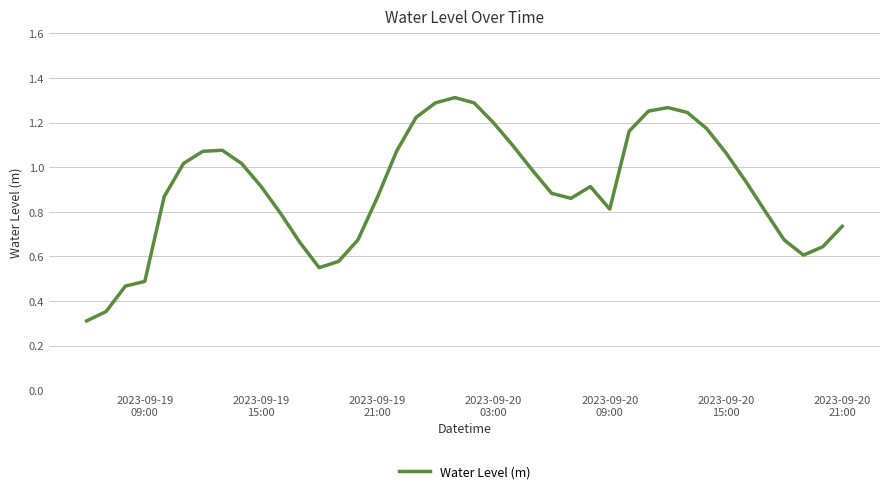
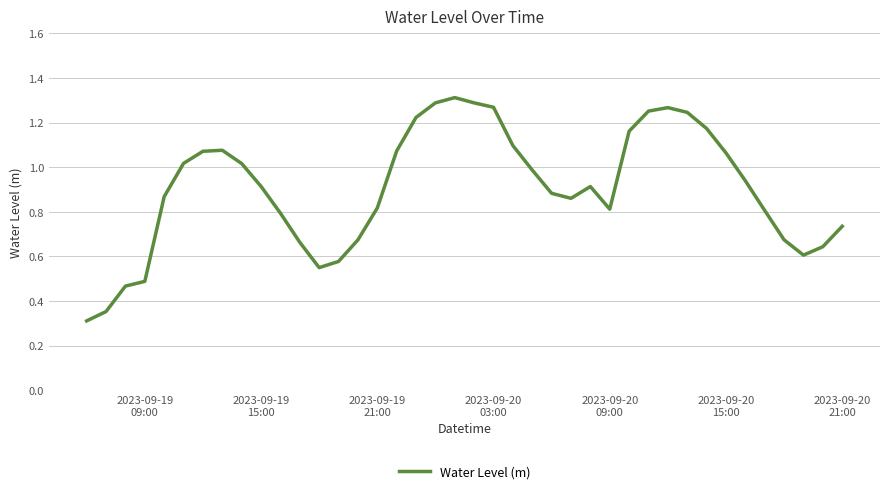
  {
    "2023-09-19 09:00": 0.49,
    "2023-09-19 15:00": 0.91,
-   "2023-09-19 21:00": 0.86,
-   "2023-09-20 03:00": 1.20,
+   "2023-09-19 21:00": 0.82,
+   "2023-09-20 03:00": 1.27,
    "2023-09-20 09:00": 0.81,
    "2023-09-20 15:00": 1.06,
    "2023-09-20 21:00": 0.74
  }
